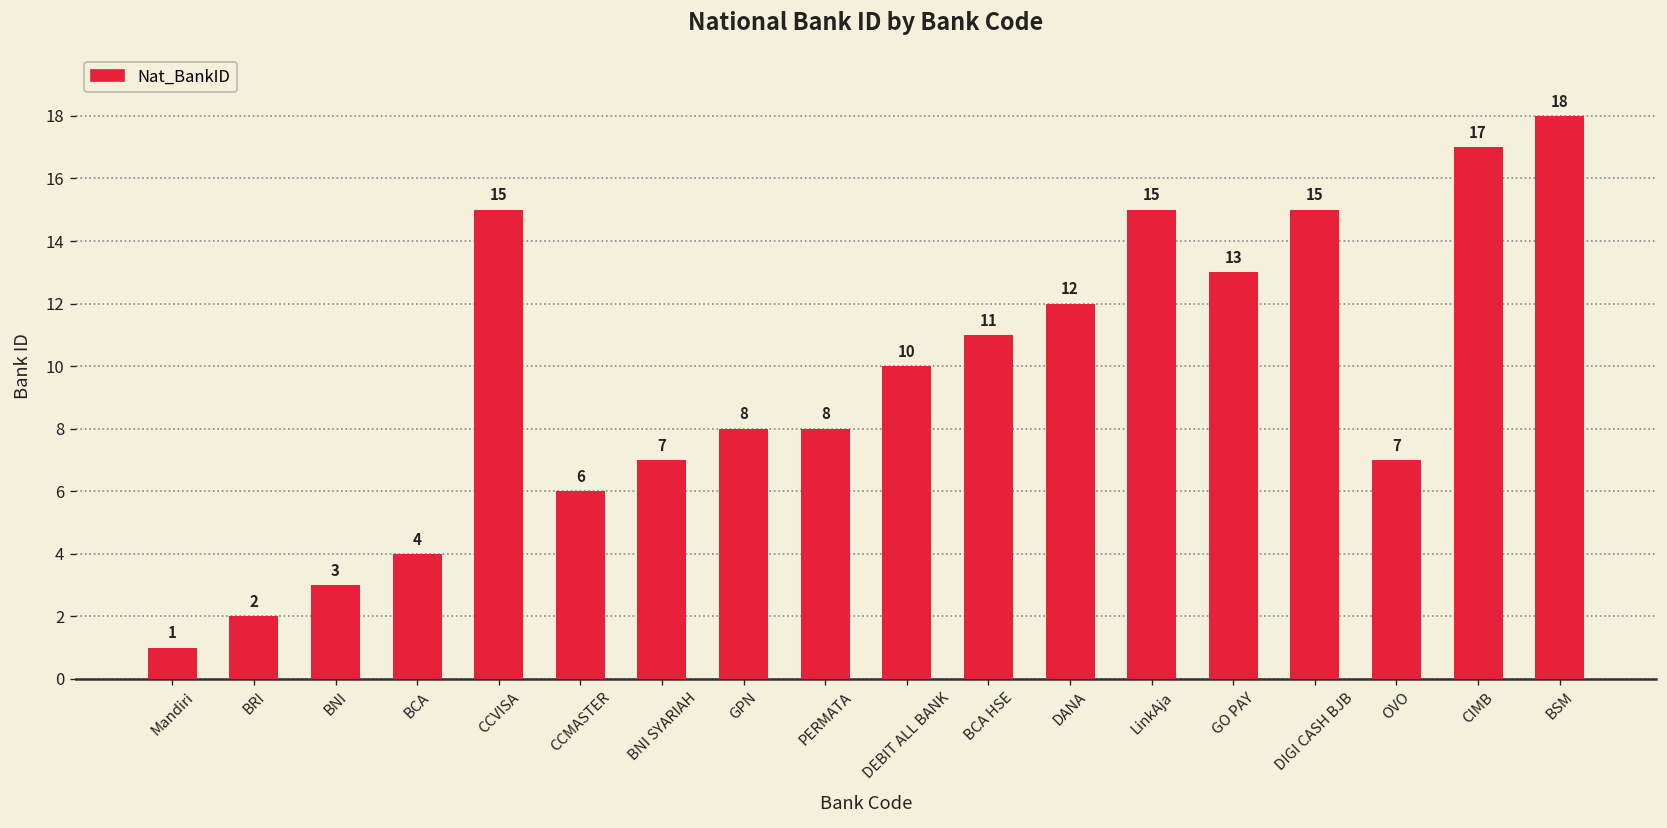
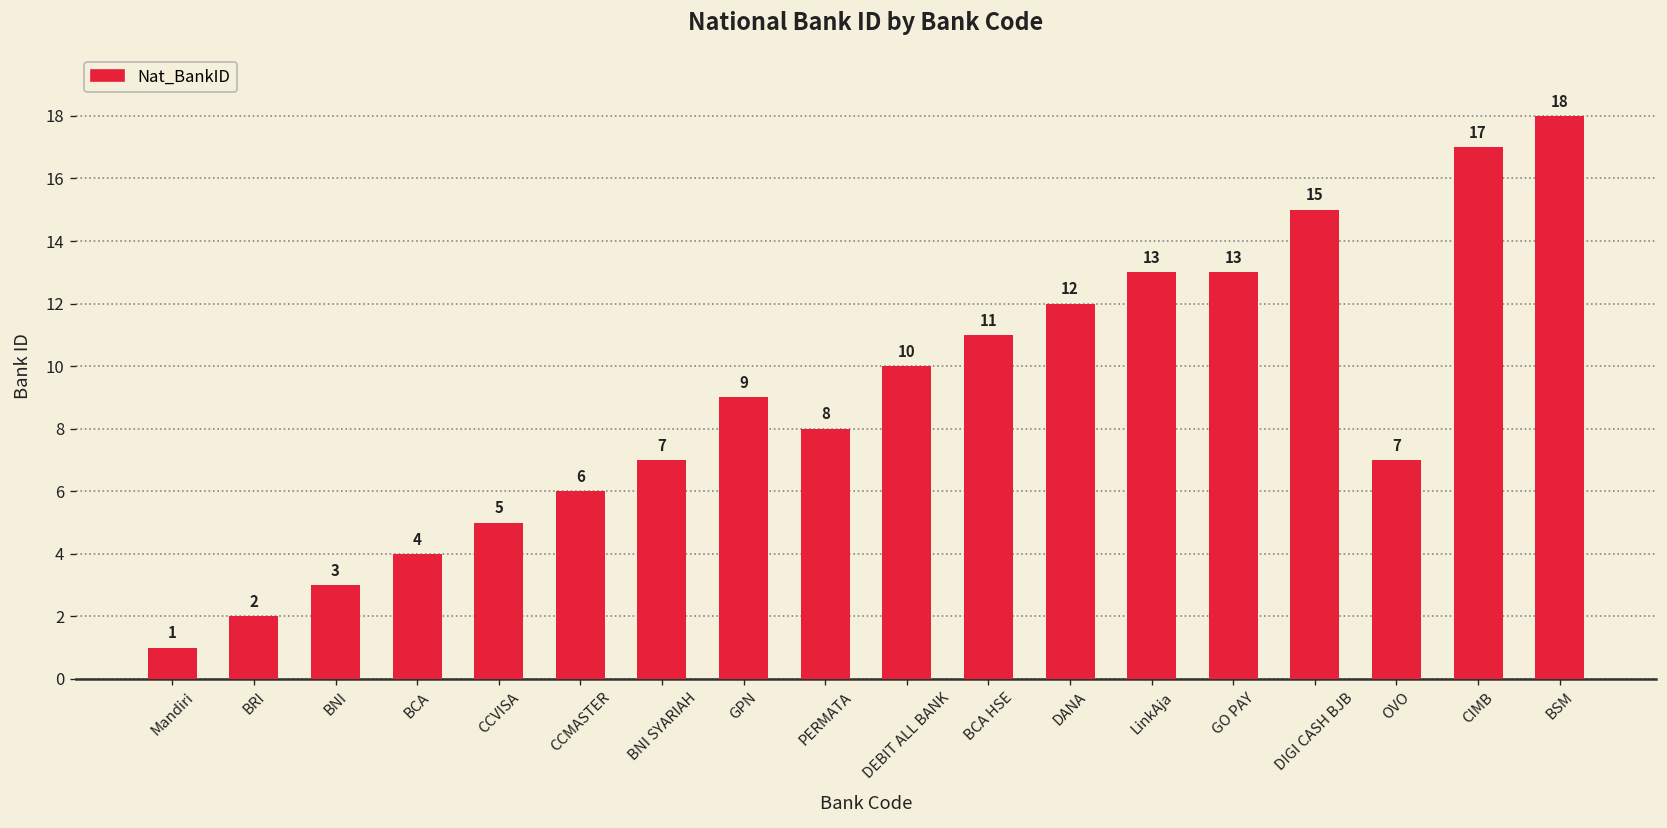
  {
    "Mandiri": 1,
    "BRI": 2,
    "BNI": 3,
    "BCA": 4,
-   "CCVISA": 15,
+   "CCVISA": 5,
    "CCMASTER": 6,
    "BNI SYARIAH": 7,
-   "GPN": 8,
+   "GPN": 9,
    "PERMATA": 8,
    "DEBIT ALL BANK": 10,
    "BCA HSE": 11,
    "DANA": 12,
-   "LinkAja": 15,
+   "LinkAja": 13,
    "GO PAY": 13,
    "DIGI CASH BJB": 15,
    "OVO": 7,
    "CIMB": 17,
    "BSM": 18
  }
